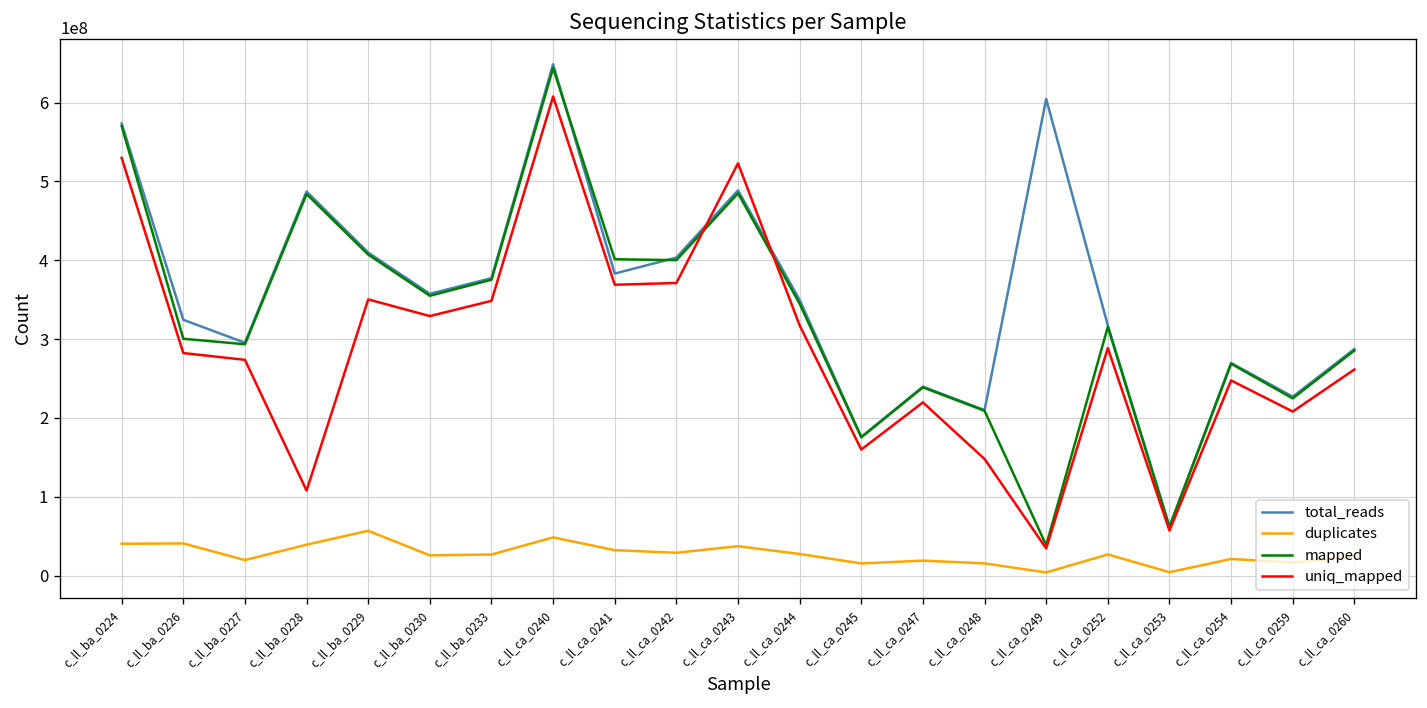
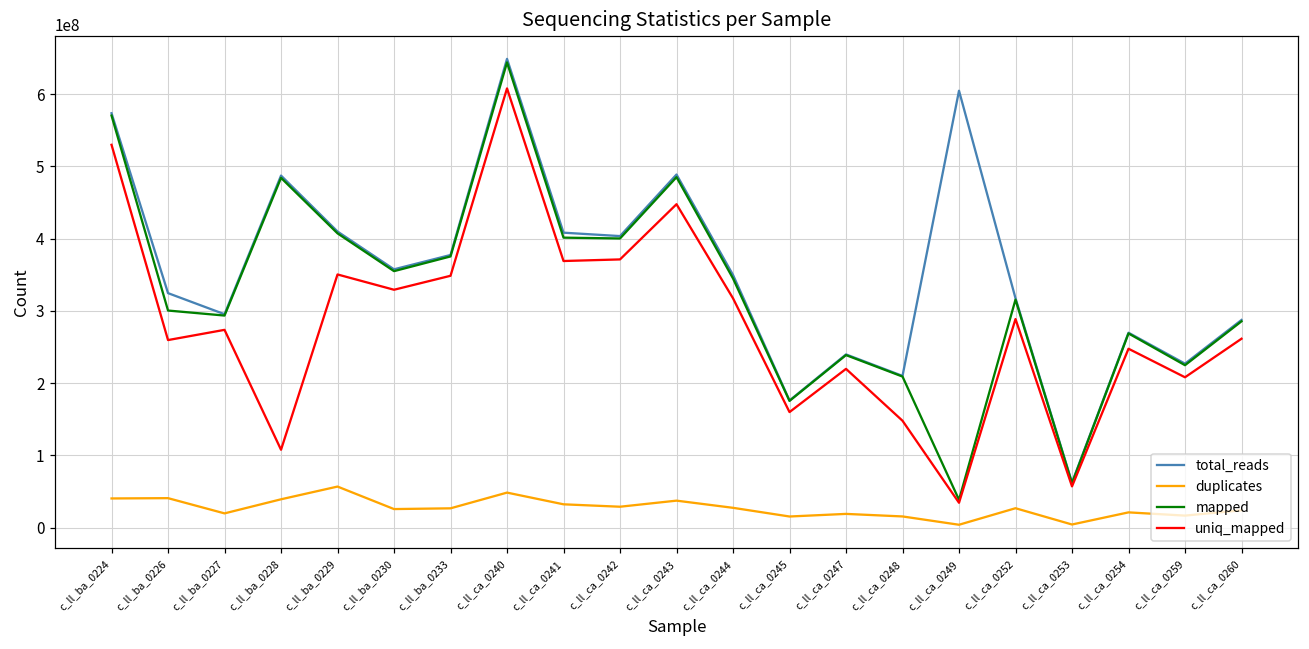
  {
    "total_reads": {
      "c_ll_ba_0226": 320000000,
      "c_ll_ca_0240": 650000000,
-     "c_ll_ca_0241": 380000000,
+     "c_ll_ca_0241": 410000000,
      "c_ll_ca_0244": 350000000,
      "c_ll_ca_0249": 600000000
    },
    "duplicates": {
      "c_ll_ba_0224": 40000000,
      "c_ll_ba_0226": 40000000,
      "c_ll_ba_0227": 20000000,
      "c_ll_ba_0228": 40000000,
      "c_ll_ba_0229": 60000000,
      "c_ll_ba_0230": 30000000,
      "c_ll_ba_0233": 30000000,
      "c_ll_ca_0240": 50000000,
      "c_ll_ca_0241": 30000000,
      "c_ll_ca_0242": 30000000,
      "c_ll_ca_0243": 40000000,
      "c_ll_ca_0244": 30000000,
      "c_ll_ca_0245": 20000000,
      "c_ll_ca_0247": 20000000,
      "c_ll_ca_0248": 20000000,
      "c_ll_ca_0249": 0,
      "c_ll_ca_0252": 30000000,
      "c_ll_ca_0253": 0,
      "c_ll_ca_0254": 20000000
    },
    "mapped": {
      "c_ll_ba_0226": 300000000,
      "c_ll_ca_0240": 640000000,
      "c_ll_ca_0241": 400000000,
      "c_ll_ca_0244": 340000000,
      "c_ll_ca_0249": 40000000
    },
    "uniq_mapped": {
      "c_ll_ba_0224": 530000000,
-     "c_ll_ba_0226": 280000000,
+     "c_ll_ba_0226": 260000000,
      "c_ll_ba_0227": 270000000,
      "c_ll_ba_0228": 110000000,
      "c_ll_ba_0229": 350000000,
      "c_ll_ba_0230": 330000000,
      "c_ll_ba_0233": 350000000,
      "c_ll_ca_0240": 610000000,
      "c_ll_ca_0241": 370000000,
      "c_ll_ca_0242": 370000000,
-     "c_ll_ca_0243": 520000000,
+     "c_ll_ca_0243": 450000000,
      "c_ll_ca_0244": 320000000,
      "c_ll_ca_0245": 160000000,
      "c_ll_ca_0247": 220000000,
      "c_ll_ca_0248": 150000000,
      "c_ll_ca_0249": 30000000,
      "c_ll_ca_0252": 290000000,
      "c_ll_ca_0253": 60000000,
      "c_ll_ca_0254": 250000000,
      "c_ll_ca_0259": 210000000,
      "c_ll_ca_0260": 260000000
    }
  }
